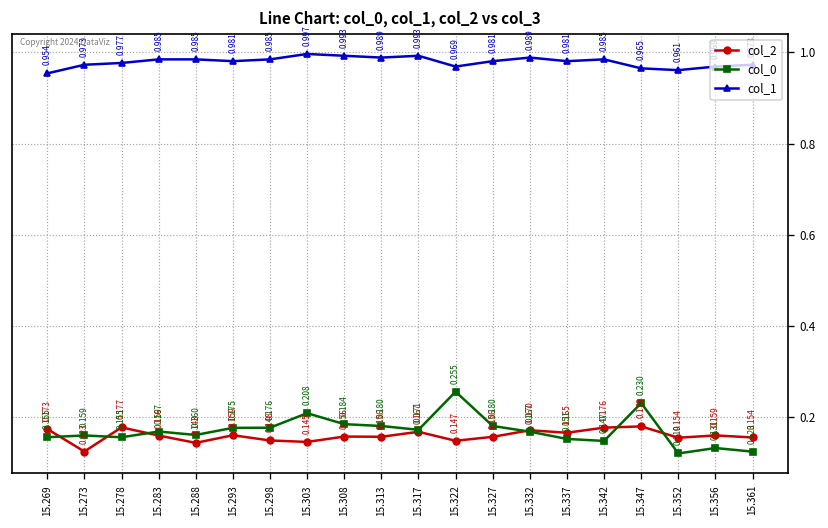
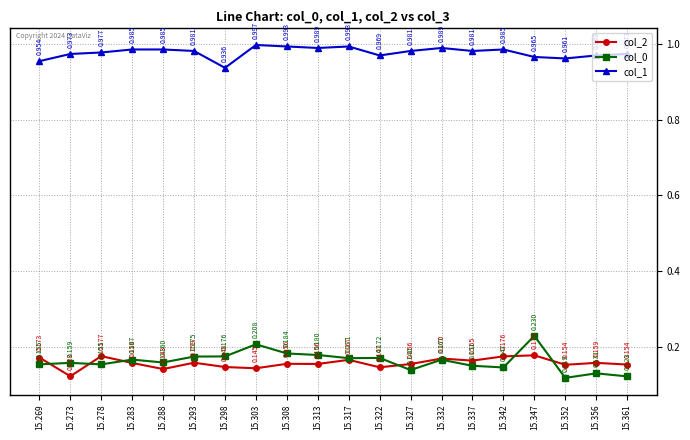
  {
    "col_0": {
      "15.303": 0.208,
-     "15.322": 0.255,
-     "15.327": 0.180,
+     "15.322": 0.172,
+     "15.327": 0.140,
      "15.347": 0.230
    },
    "col_1": {
      "15.269": 0.954,
      "15.278": 0.977,
      "15.283": 0.985,
      "15.288": 0.985,
      "15.293": 0.981,
-     "15.298": 0.985,
+     "15.298": 0.936,
      "15.303": 0.997,
      "15.308": 0.993,
      "15.313": 0.989,
      "15.317": 0.993,
      "15.322": 0.969,
      "15.327": 0.981,
      "15.332": 0.989,
      "15.337": 0.981,
      "15.342": 0.985,
      "15.347": 0.965,
      "15.352": 0.961
    }
  }
